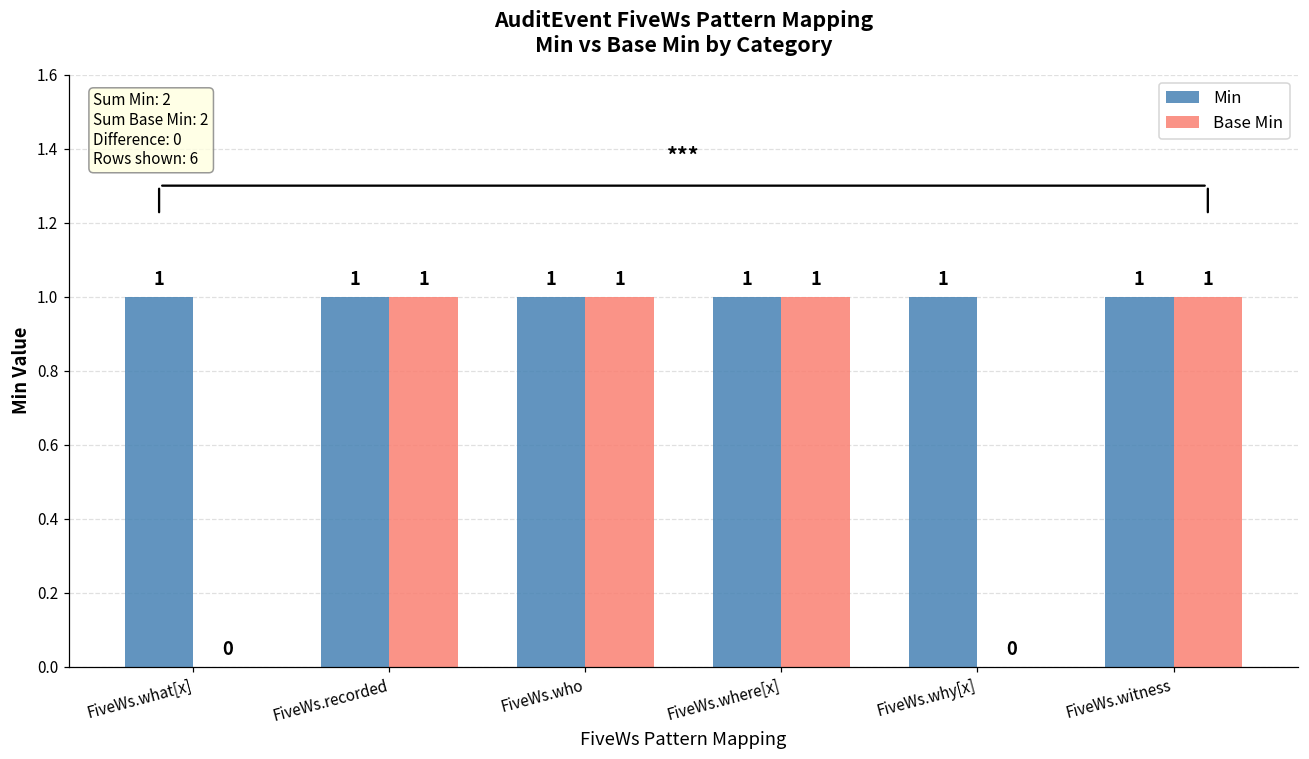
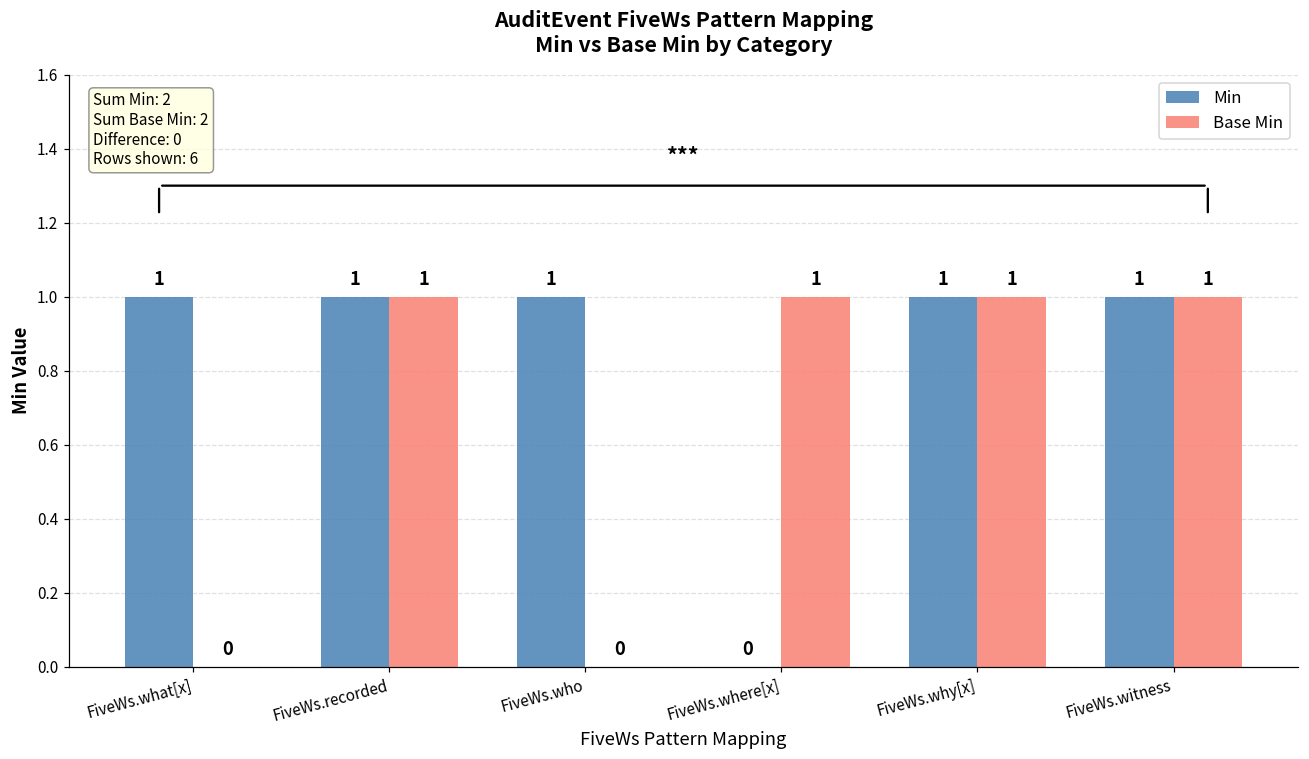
  {
    "Min": {
      "FiveWs.what[x]": 1,
      "FiveWs.recorded": 1,
      "FiveWs.who": 1,
-     "FiveWs.where[x]": 1,
+     "FiveWs.where[x]": 0,
      "FiveWs.why[x]": 1,
      "FiveWs.witness": 1
    },
    "Base Min": {
      "FiveWs.what[x]": 0,
      "FiveWs.recorded": 1,
-     "FiveWs.who": 1,
+     "FiveWs.who": 0,
      "FiveWs.where[x]": 1,
-     "FiveWs.why[x]": 0,
+     "FiveWs.why[x]": 1,
      "FiveWs.witness": 1
    }
  }
